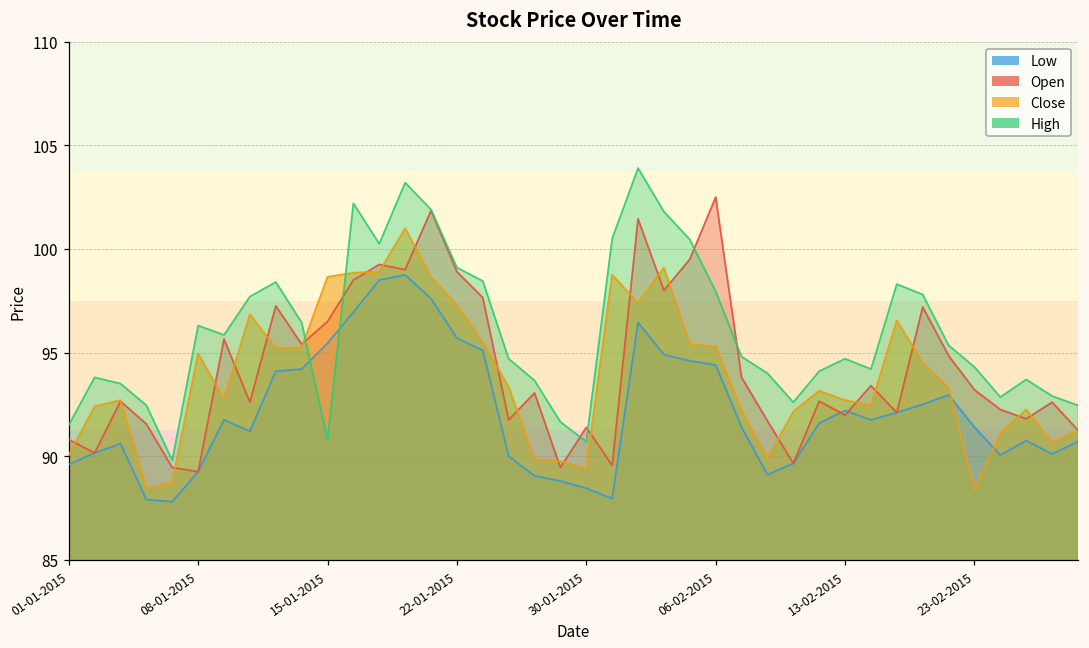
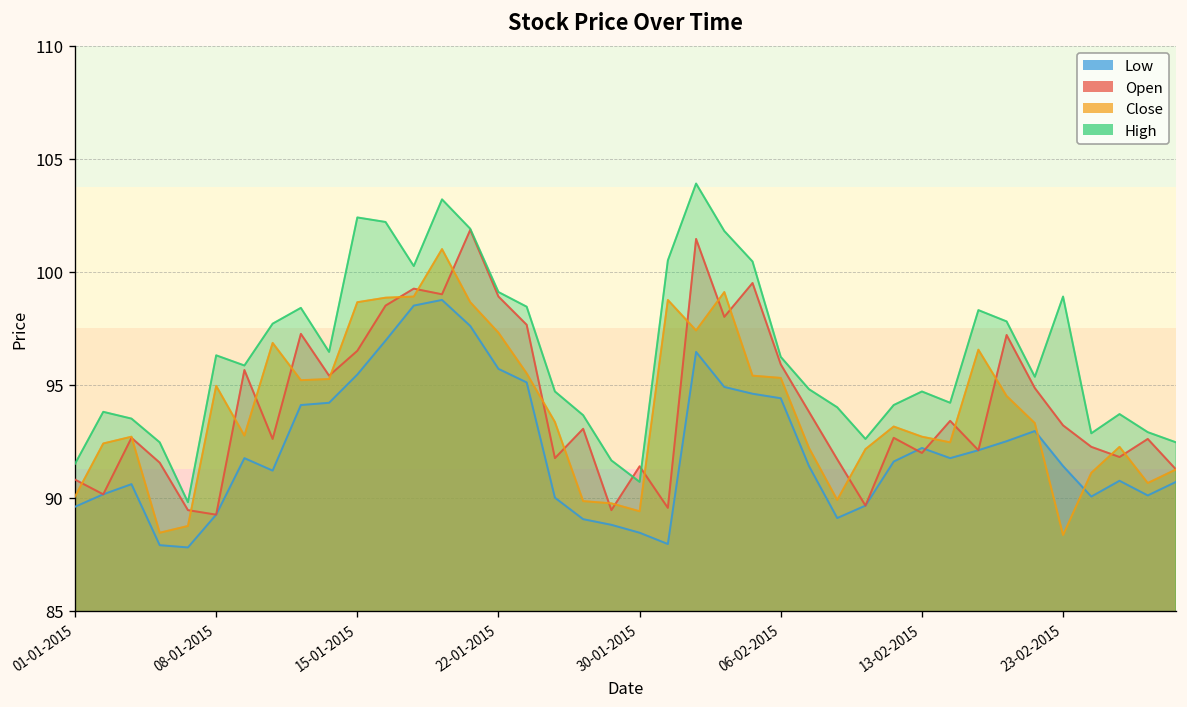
  {
    "Low": {
      "01-01-2015": 89.6,
      "15-01-2015": 95.5,
      "22-01-2015": 95.7,
      "30-01-2015": 88.5,
      "06-02-2015": 94.4,
      "13-02-2015": 92.2,
      "23-02-2015": 91.4
    },
    "Open": {
      "01-01-2015": 90.8,
      "15-01-2015": 96.5,
      "22-01-2015": 98.9,
      "30-01-2015": 91.4,
-     "06-02-2015": 102.5,
+     "06-02-2015": 95.9,
      "13-02-2015": 92.0,
      "23-02-2015": 93.2
    },
    "Close": {
      "01-01-2015": 90.1,
      "08-01-2015": 95.0,
      "15-01-2015": 98.7,
      "22-01-2015": 97.3,
      "30-01-2015": 89.4,
      "06-02-2015": 95.3,
      "13-02-2015": 92.7,
      "23-02-2015": 88.4
    },
    "High": {
      "01-01-2015": 91.5,
      "08-01-2015": 96.3,
-     "15-01-2015": 90.8,
+     "15-01-2015": 102.4,
      "22-01-2015": 99.1,
      "30-01-2015": 90.7,
-     "06-02-2015": 98.0,
+     "06-02-2015": 96.2,
      "13-02-2015": 94.7,
-     "23-02-2015": 94.3
+     "23-02-2015": 98.9
    }
  }
